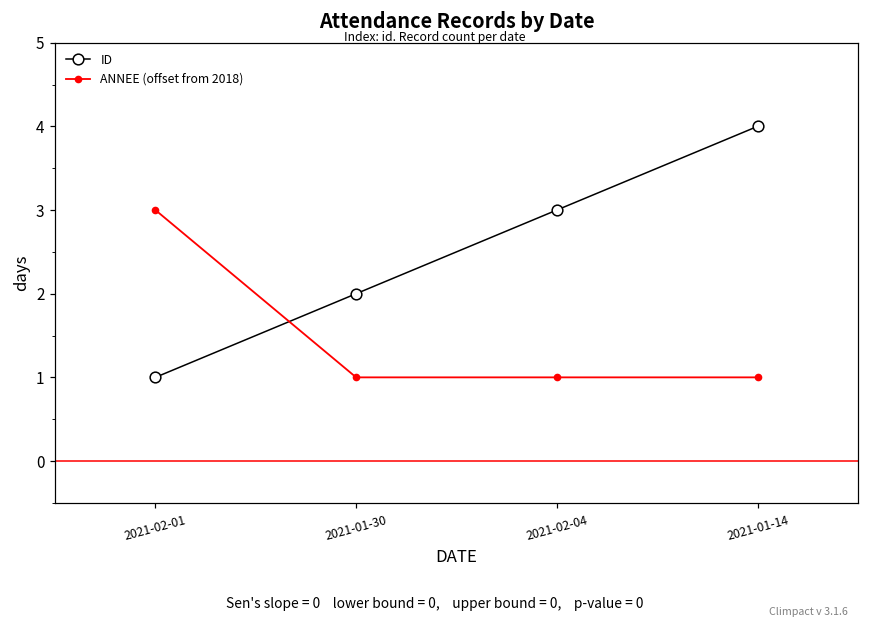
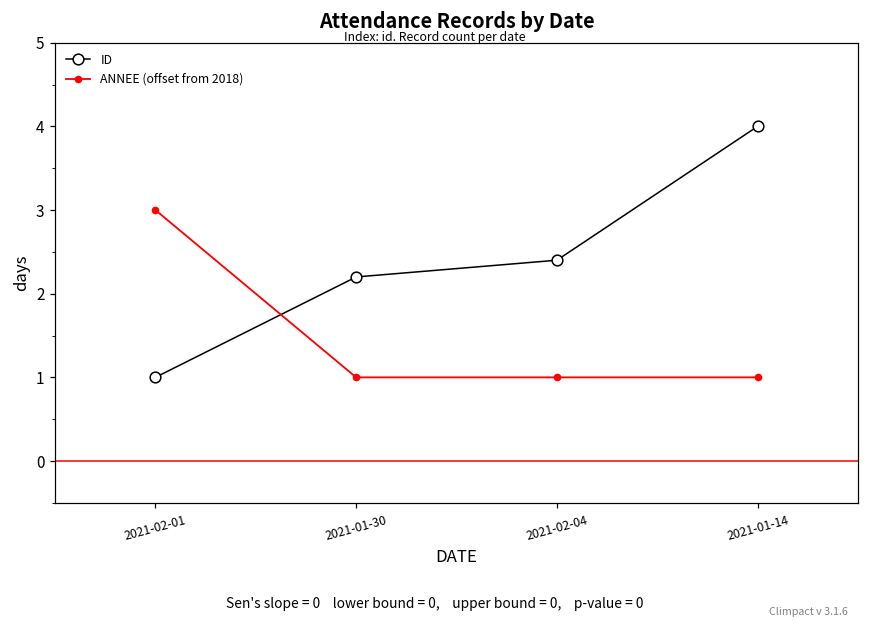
  {
    "ID": {
      "2021-02-01": 1.0,
-     "2021-01-30": 2.0,
-     "2021-02-04": 3.0,
+     "2021-01-30": 2.2,
+     "2021-02-04": 2.4,
      "2021-01-14": 4.0
    },
    "ANNEE (offset from 2018)": {
      "2021-02-01": 3.0,
      "2021-01-30": 1.0,
      "2021-02-04": 1.0,
      "2021-01-14": 1.0
    }
  }
